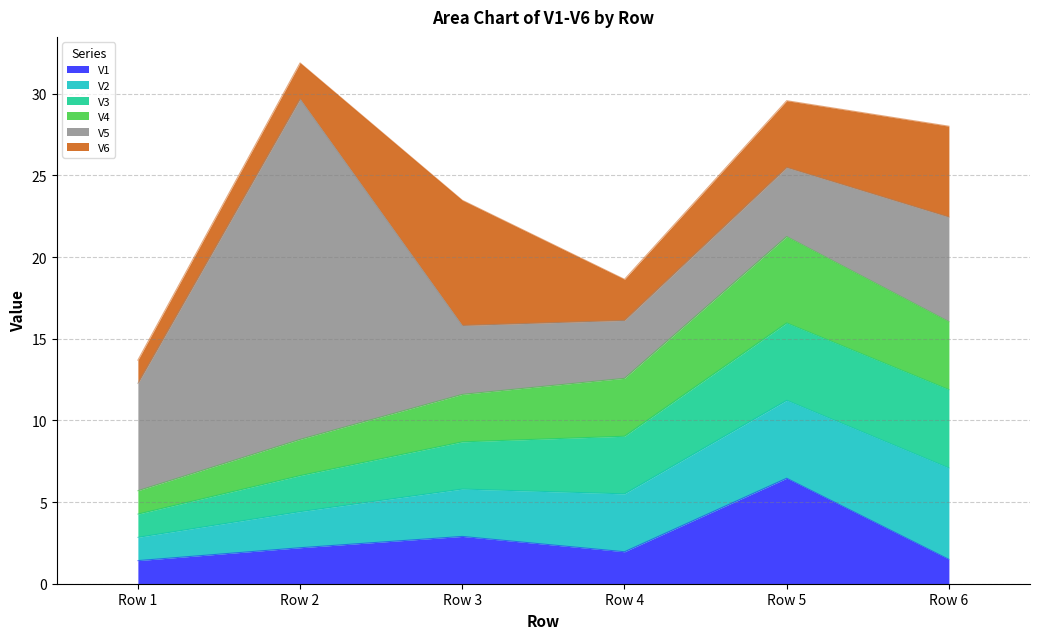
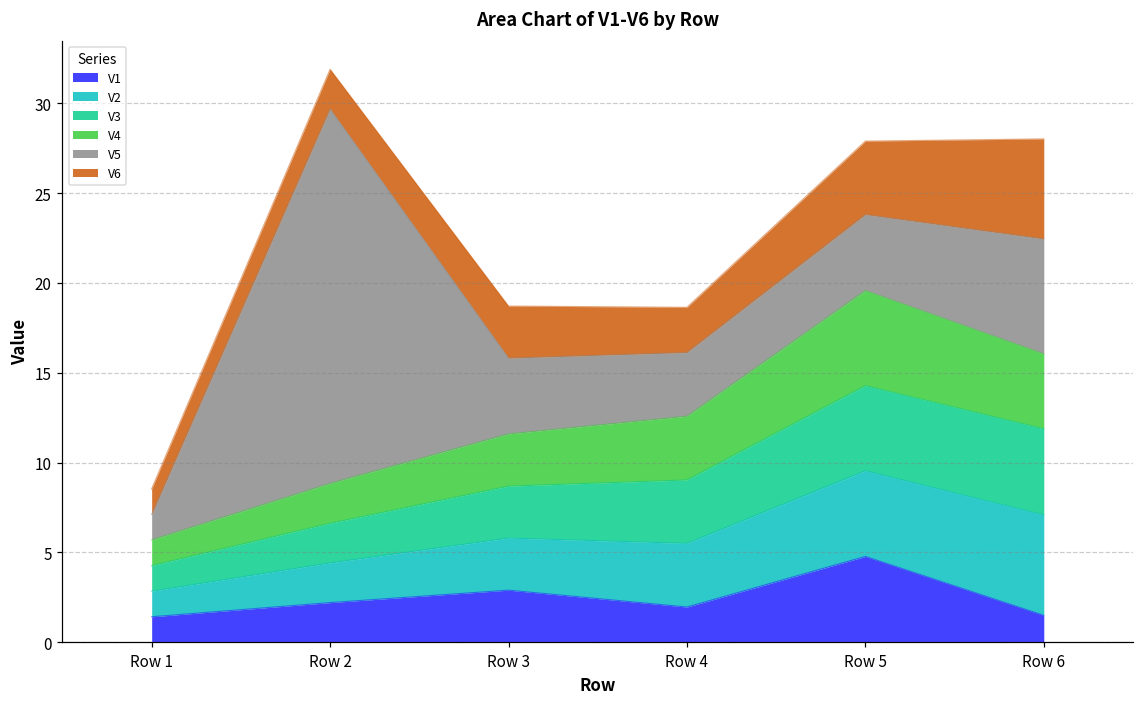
  {
    "V1": {
      "Row 1": 1.4,
      "Row 2": 2.2,
      "Row 3": 2.9,
      "Row 4": 2.0,
-     "Row 5": 6.5,
+     "Row 5": 4.8,
      "Row 6": 1.5
    },
    "V4": {
      "Row 1": 1.4,
      "Row 2": 2.2,
      "Row 3": 2.9,
      "Row 4": 3.5,
      "Row 5": 5.3,
      "Row 6": 4.2
    },
    "V5": {
-     "Row 1": 6.6,
+     "Row 1": 1.4,
      "Row 2": 20.8,
      "Row 3": 4.2,
      "Row 4": 3.5,
      "Row 5": 4.2,
      "Row 6": 6.4
    },
    "V6": {
      "Row 1": 1.4,
      "Row 2": 2.2,
-     "Row 3": 7.7,
+     "Row 3": 2.9,
      "Row 4": 2.5,
      "Row 5": 4.1,
      "Row 6": 5.6
    }
  }
